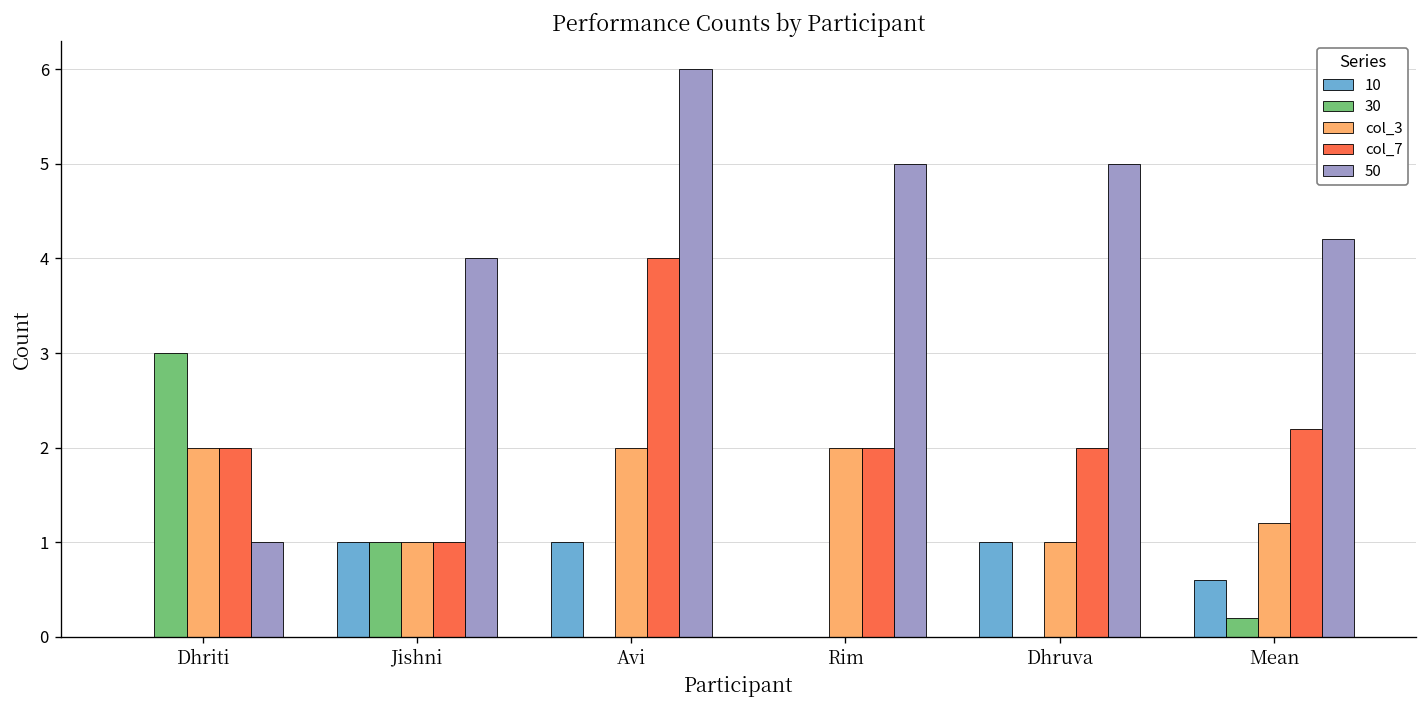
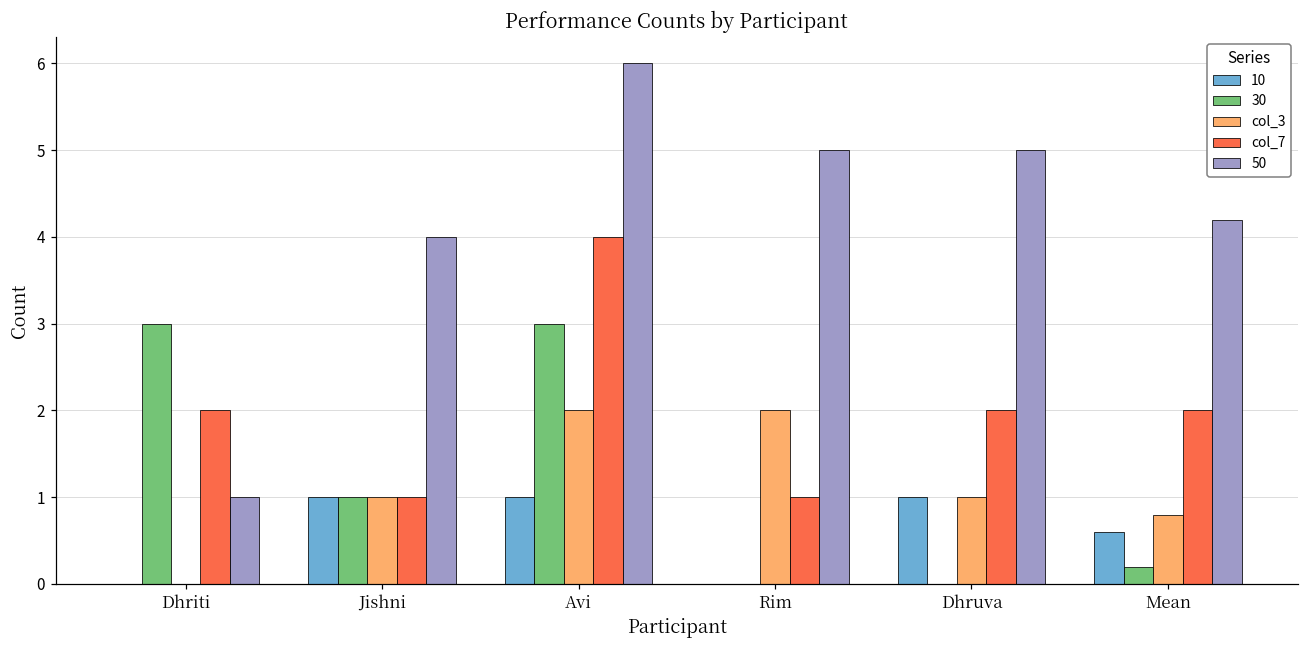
  {
    "30": {
      "Dhriti": 3,
      "Jishni": 1,
-     "Avi": 0,
+     "Avi": 3,
      "Rim": 0,
      "Dhruva": 0,
      "Mean": 0.2
    },
    "col_3": {
-     "Dhriti": 2,
+     "Dhriti": 0,
      "Jishni": 1.0,
      "Avi": 2.0,
      "Rim": 2.0,
      "Dhruva": 1.0,
-     "Mean": 1.2
+     "Mean": 0.8
    },
    "col_7": {
      "Dhriti": 2.0,
      "Jishni": 1.0,
      "Avi": 4.0,
-     "Rim": 2,
+     "Rim": 1,
      "Dhruva": 2.0,
-     "Mean": 2.2
+     "Mean": 2.0
    }
  }
